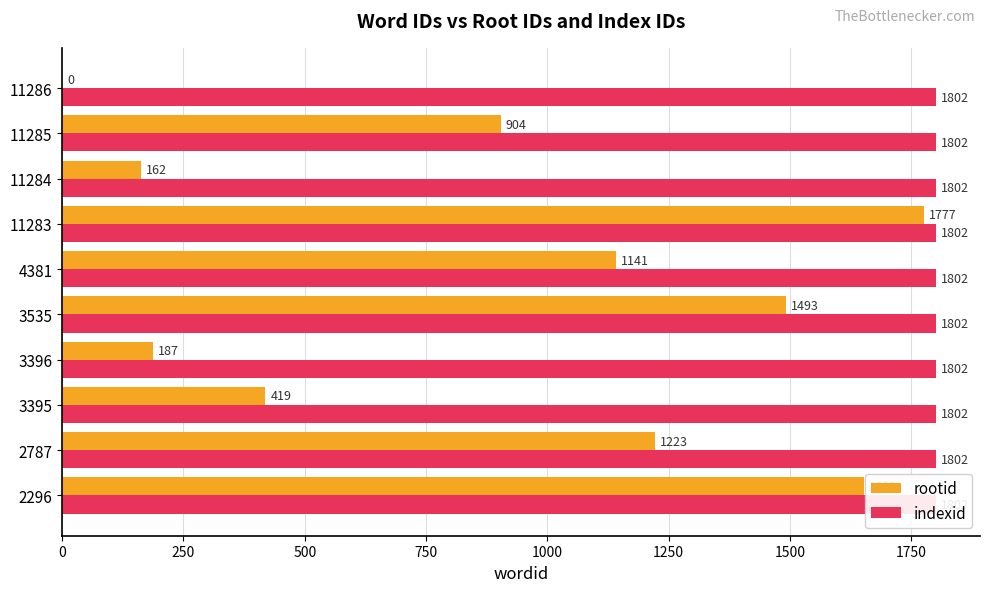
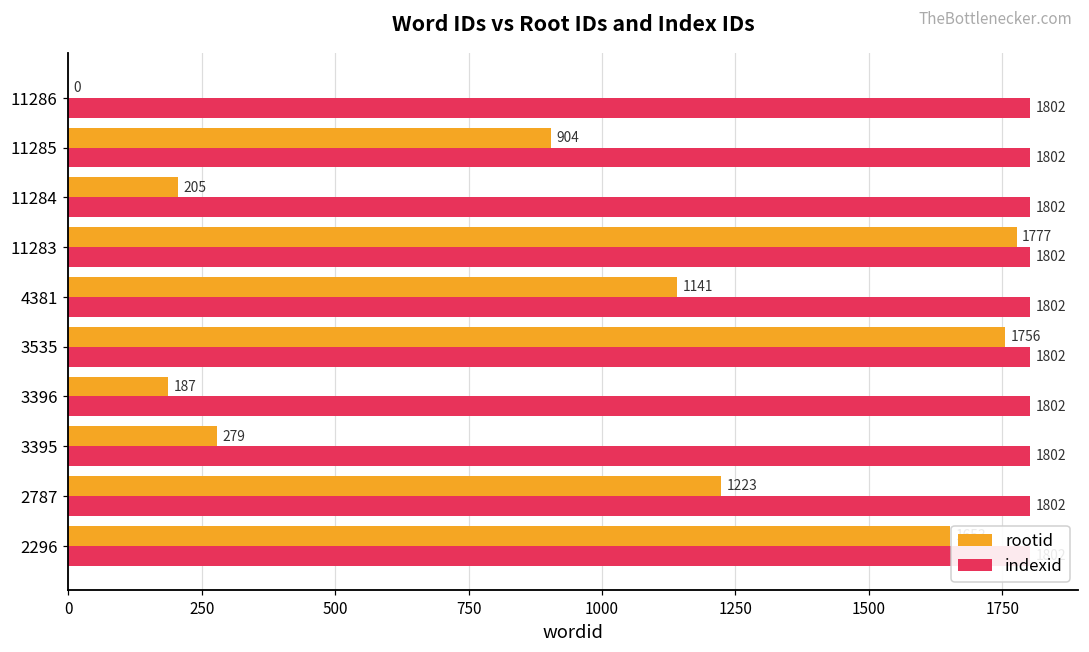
  {
    "rootid": {
      "11286": 0,
      "11285": 904,
-     "11284": 162,
+     "11284": 205,
      "11283": 1777,
      "4381": 1141,
-     "3535": 1493,
+     "3535": 1756,
      "3396": 187,
-     "3395": 419,
+     "3395": 279,
      "2787": 1223
    },
    "indexid": {
      "11286": 1802,
      "11285": 1802,
      "11284": 1802,
      "11283": 1802,
      "4381": 1802,
      "3535": 1802,
      "3396": 1802,
      "3395": 1802,
      "2787": 1802
    }
  }
